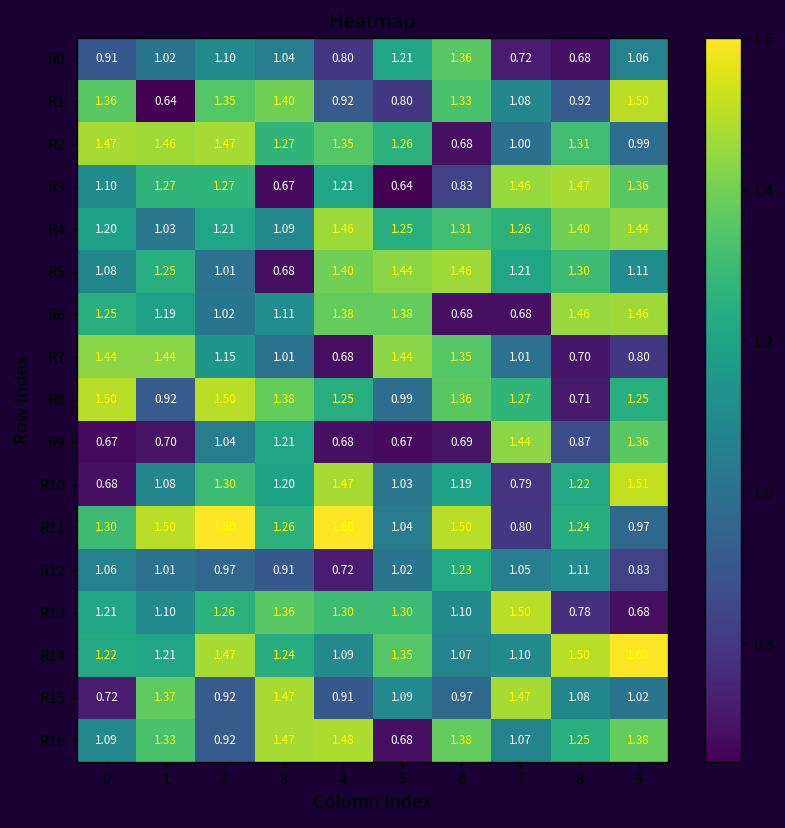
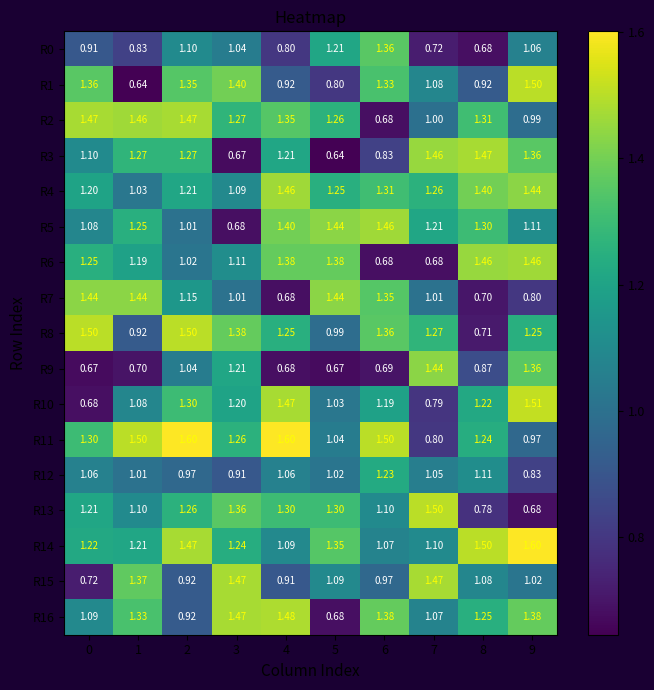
  {
    "R0": {
      "0": 0.91,
-     "1": 1.02,
+     "1": 0.83,
      "2": 1.10,
      "3": 1.04,
      "4": 0.80,
      "5": 1.21,
      "6": 1.36,
      "7": 0.72,
      "8": 0.68,
      "9": 1.06
    },
    "R1": {
      "0": 1.36,
      "1": 0.64,
      "2": 1.35,
      "3": 1.40,
      "4": 0.92,
      "5": 0.80,
      "6": 1.33,
      "7": 1.08,
      "8": 0.92,
      "9": 1.50
    },
    "R2": {
      "0": 1.47,
      "1": 1.46,
      "2": 1.47,
      "3": 1.27,
      "4": 1.35,
      "5": 1.26,
      "6": 0.68,
      "7": 1.00,
      "8": 1.31,
      "9": 0.99
    },
    "R3": {
      "0": 1.10,
      "1": 1.27,
      "2": 1.27,
      "3": 0.67,
      "4": 1.21,
      "5": 0.64,
      "6": 0.83,
      "7": 1.46,
      "8": 1.47,
      "9": 1.36
    },
    "R4": {
      "0": 1.20,
      "1": 1.03,
      "2": 1.21,
      "3": 1.09,
      "4": 1.46,
      "5": 1.25,
      "6": 1.31,
      "7": 1.26,
      "8": 1.40,
      "9": 1.44
    },
    "R5": {
      "0": 1.08,
      "1": 1.25,
      "2": 1.01,
      "3": 0.68,
      "4": 1.40,
      "5": 1.44,
      "6": 1.46,
      "7": 1.21,
      "8": 1.30,
      "9": 1.11
    },
    "R6": {
      "0": 1.25,
      "1": 1.19,
      "2": 1.02,
      "3": 1.11,
      "4": 1.38,
      "5": 1.38,
      "6": 0.68,
      "7": 0.68,
      "8": 1.46,
      "9": 1.46
    },
    "R7": {
      "0": 1.44,
      "1": 1.44,
      "2": 1.15,
      "3": 1.01,
      "4": 0.68,
      "5": 1.44,
      "6": 1.35,
      "7": 1.01,
      "8": 0.70,
      "9": 0.80
    },
    "R8": {
      "0": 1.50,
      "1": 0.92,
      "2": 1.50,
      "3": 1.38,
      "4": 1.25,
      "5": 0.99,
      "6": 1.36,
      "7": 1.27,
      "8": 0.71,
      "9": 1.25
    },
    "R9": {
      "0": 0.67,
      "1": 0.70,
      "2": 1.04,
      "3": 1.21,
      "4": 0.68,
      "5": 0.67,
      "6": 0.69,
      "7": 1.44,
      "8": 0.87,
      "9": 1.36
    },
    "R10": {
      "0": 0.68,
      "1": 1.08,
      "2": 1.30,
      "3": 1.20,
      "4": 1.47,
      "5": 1.03,
      "6": 1.19,
      "7": 0.79,
      "8": 1.22,
      "9": 1.51
    },
    "R11": {
      "0": 1.30,
      "1": 1.50,
      "3": 1.26,
      "5": 1.04,
      "6": 1.50,
      "7": 0.80,
      "8": 1.24,
      "9": 0.97
    },
    "R12": {
      "0": 1.06,
      "1": 1.01,
      "2": 0.97,
      "3": 0.91,
-     "4": 0.72,
+     "4": 1.06,
      "5": 1.02,
      "6": 1.23,
      "7": 1.05,
      "8": 1.11,
      "9": 0.83
    },
    "R13": {
      "0": 1.21,
      "1": 1.10,
      "2": 1.26,
      "3": 1.36,
      "4": 1.30,
      "5": 1.30,
      "6": 1.10,
      "7": 1.50,
      "8": 0.78,
      "9": 0.68
    },
    "R14": {
      "0": 1.22,
      "1": 1.21,
      "2": 1.47,
      "3": 1.24,
      "4": 1.09,
      "5": 1.35,
      "6": 1.07,
      "7": 1.10,
      "8": 1.50
    },
    "R15": {
      "0": 0.72,
      "1": 1.37,
      "2": 0.92,
      "3": 1.47,
      "4": 0.91,
      "5": 1.09,
      "6": 0.97,
      "7": 1.47,
      "8": 1.08,
      "9": 1.02
    },
    "R16": {
      "0": 1.09,
      "1": 1.33,
      "2": 0.92,
      "3": 1.47,
      "4": 1.48,
      "5": 0.68,
      "6": 1.38,
      "7": 1.07,
      "8": 1.25,
      "9": 1.38
    }
  }
